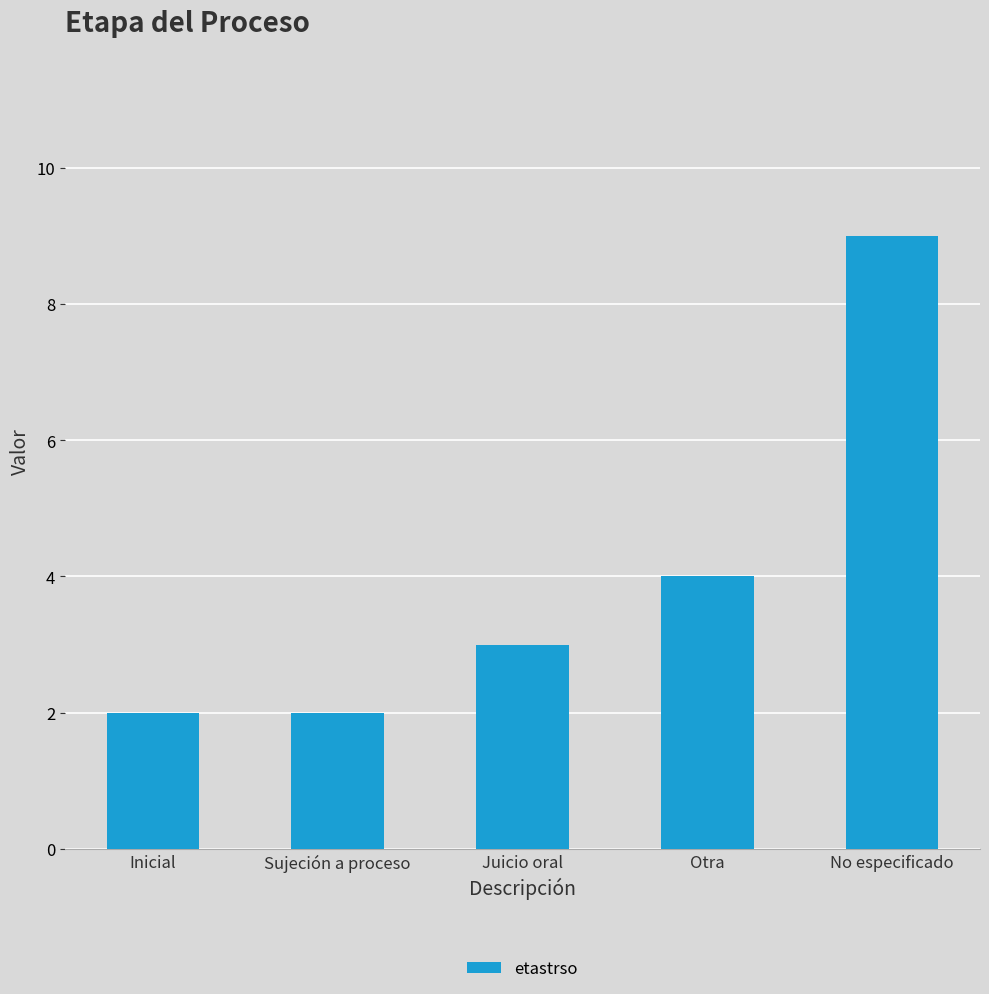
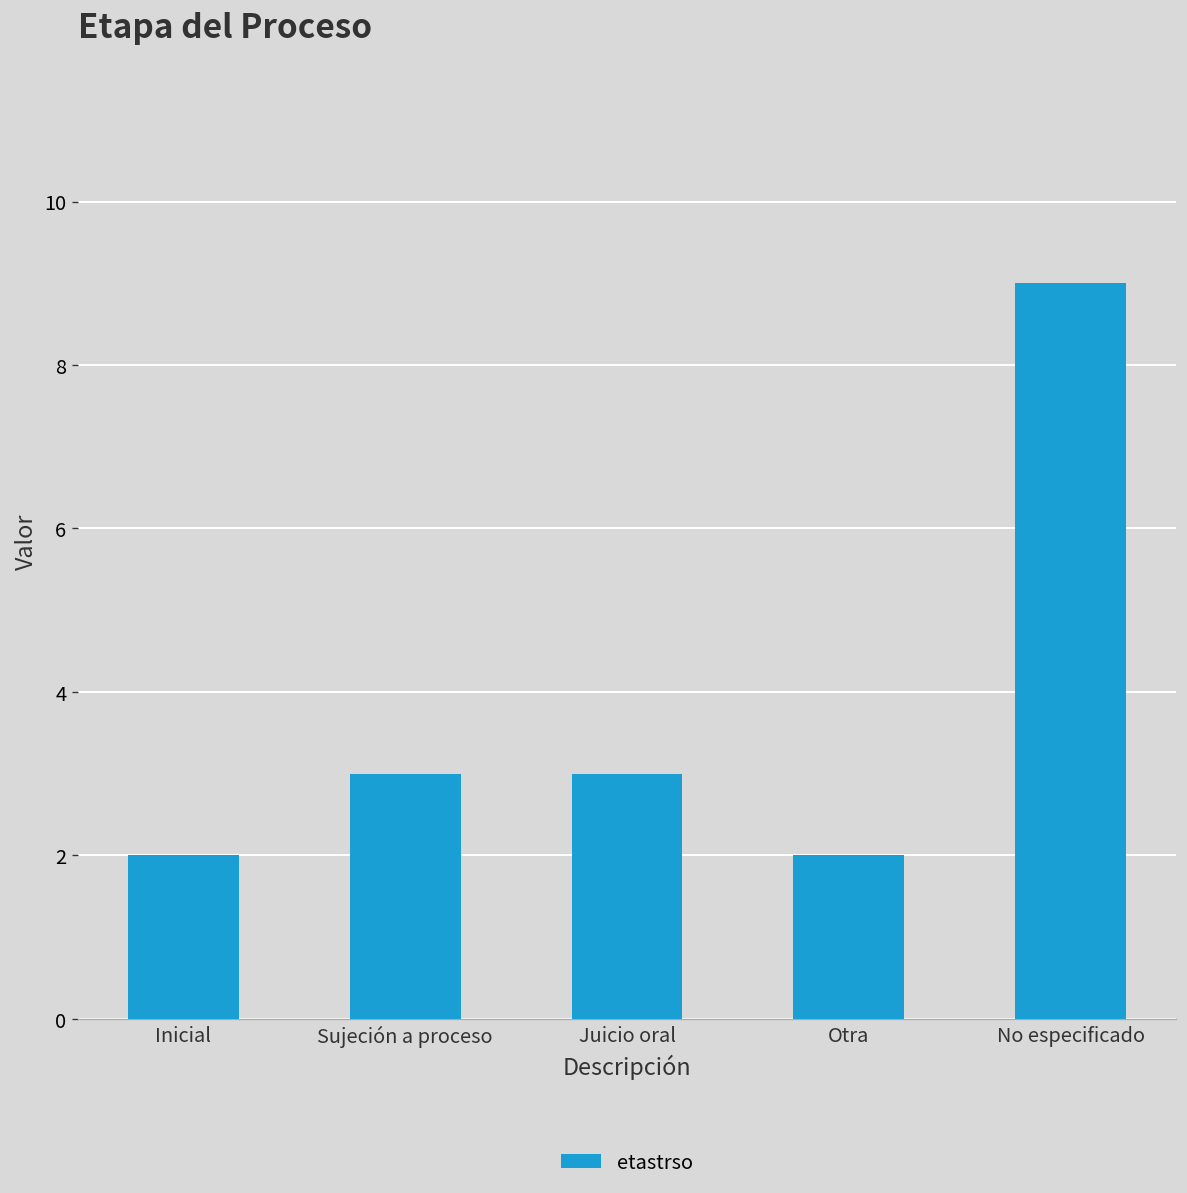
  {
    "Inicial": 2,
-   "Sujeción a proceso": 2,
+   "Sujeción a proceso": 3,
    "Juicio oral": 3,
-   "Otra": 4,
+   "Otra": 2,
    "No especificado": 9
  }
